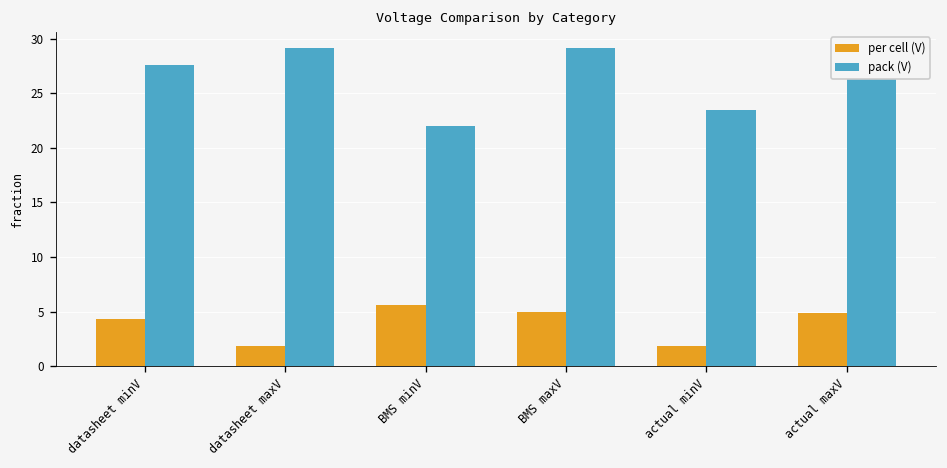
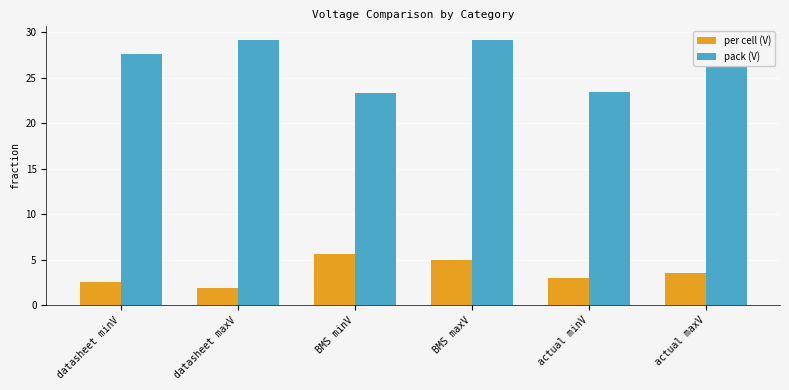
  {
    "per cell (V)": {
-     "datasheet minV": 4,
+     "datasheet minV": 3,
      "datasheet maxV": 2,
      "BMS minV": 6,
      "BMS maxV": 5,
-     "actual minV": 2,
-     "actual maxV": 5
+     "actual minV": 3,
+     "actual maxV": 4
    },
    "pack (V)": {
      "datasheet minV": 28,
      "datasheet maxV": 29,
-     "BMS minV": 22,
+     "BMS minV": 23,
      "BMS maxV": 29,
      "actual minV": 23
    }
  }
